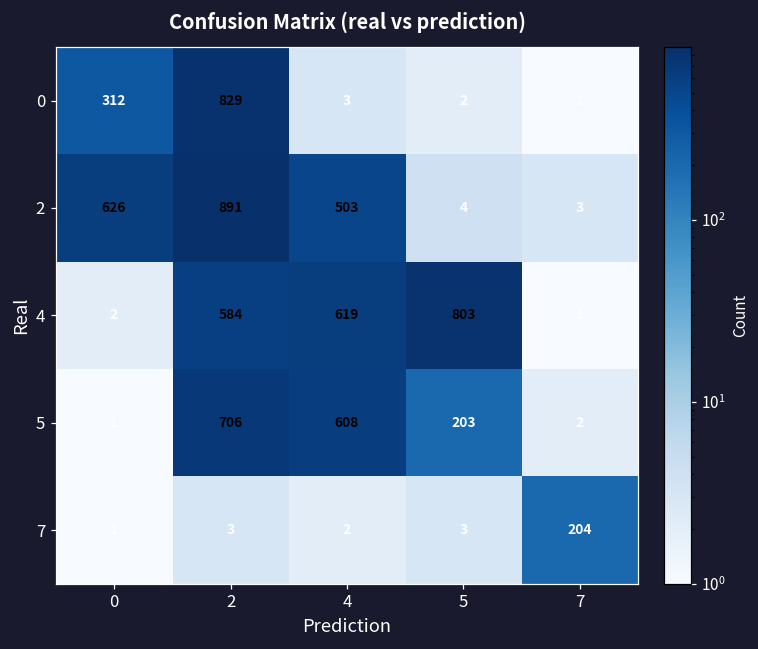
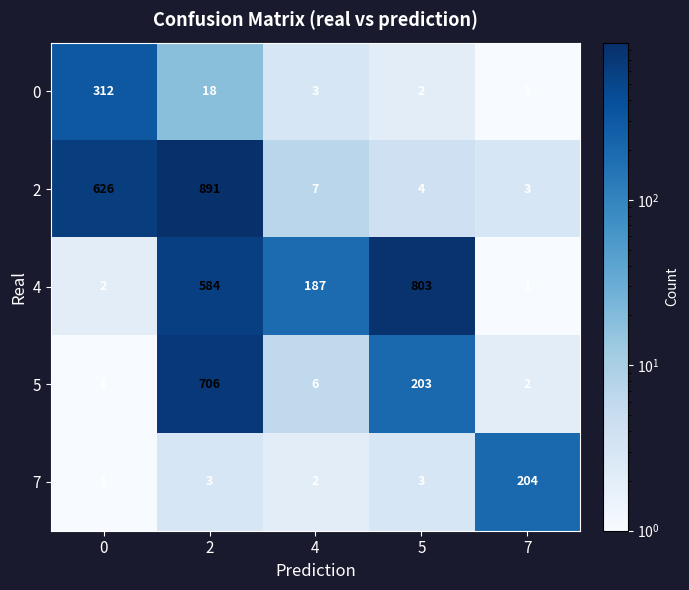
  {
    "0": {
      "0": 312,
-     "2": 829
+     "2": 18
    },
    "2": {
      "0": 626,
      "2": 891,
-     "4": 503,
+     "4": 7,
      "5": 4
    },
    "4": {
      "2": 584,
-     "4": 619,
+     "4": 187,
      "5": 803
    },
    "5": {
      "2": 706,
-     "4": 608,
+     "4": 6,
      "5": 203
    },
    "7": {
      "7": 204
    }
  }
